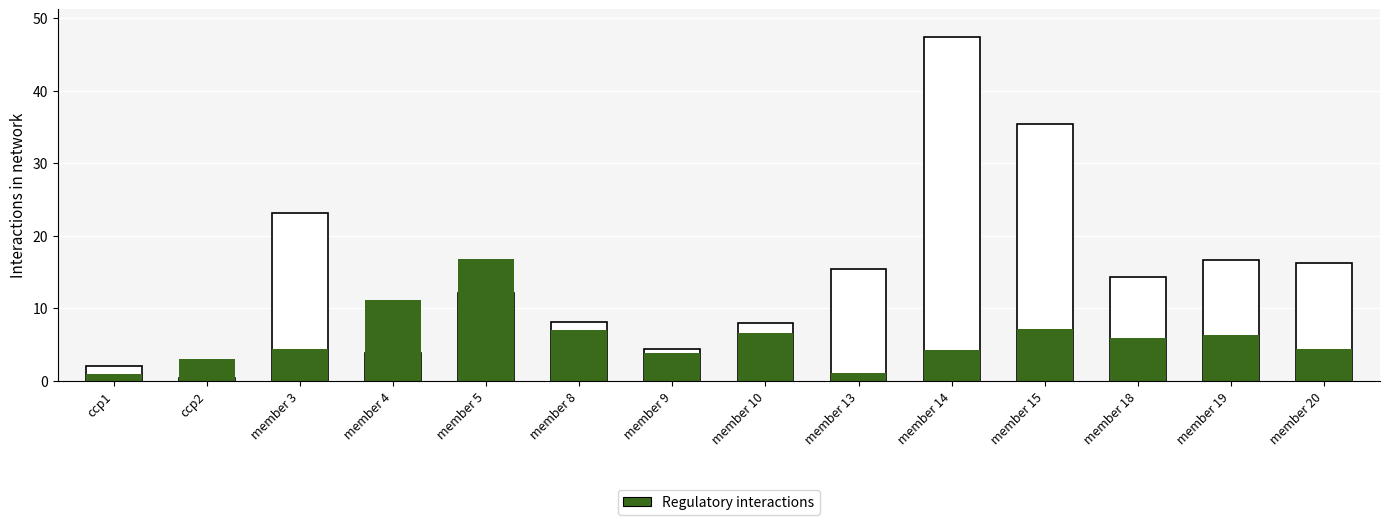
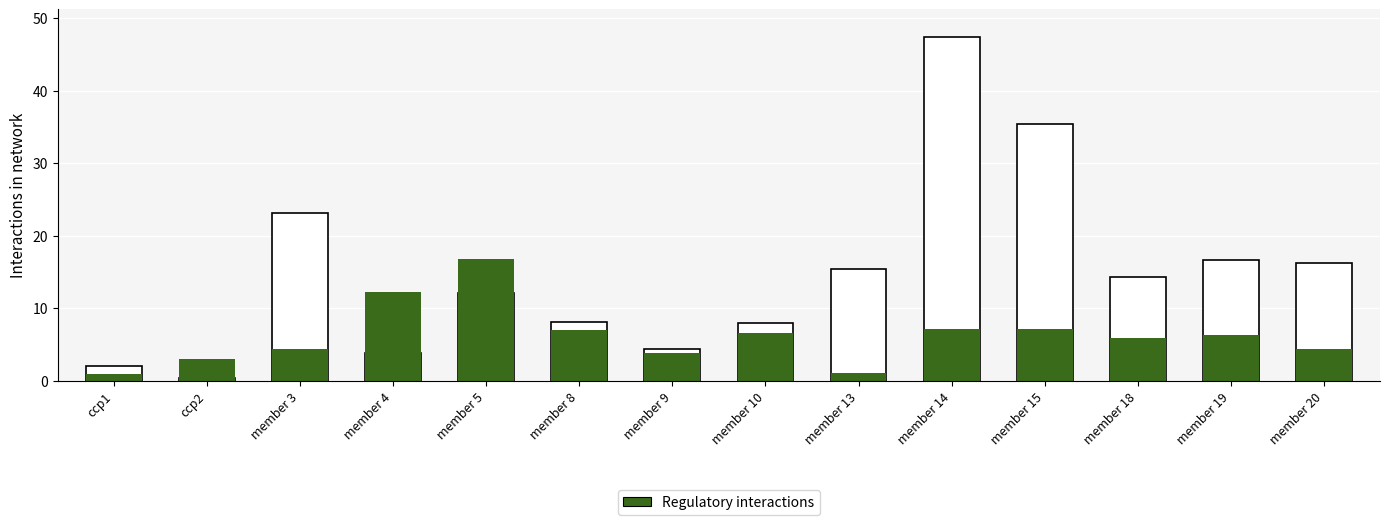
  {
    "Regulatory interactions": {
      "ccp2": 3,
-     "member 4": 11,
+     "member 4": 12,
      "member 5": 17,
-     "member 14": 4
+     "member 14": 7
    }
  }
